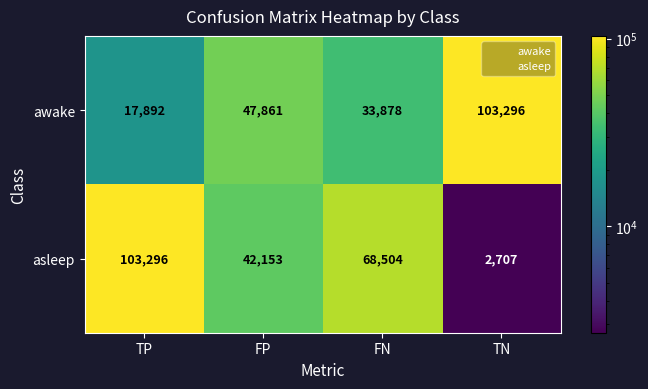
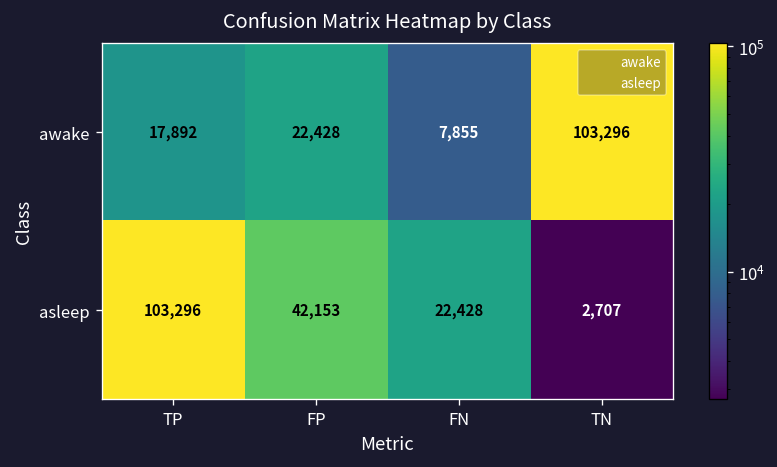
  {
    "awake": {
      "TP": "17,892",
-     "FP": "47,861",
-     "FN": "33,878",
+     "FP": "22,428",
+     "FN": "7,855",
      "TN": "103,296"
    },
    "asleep": {
      "TP": "103,296",
      "FP": "42,153",
-     "FN": "68,504",
+     "FN": "22,428",
      "TN": "2,707"
    }
  }
